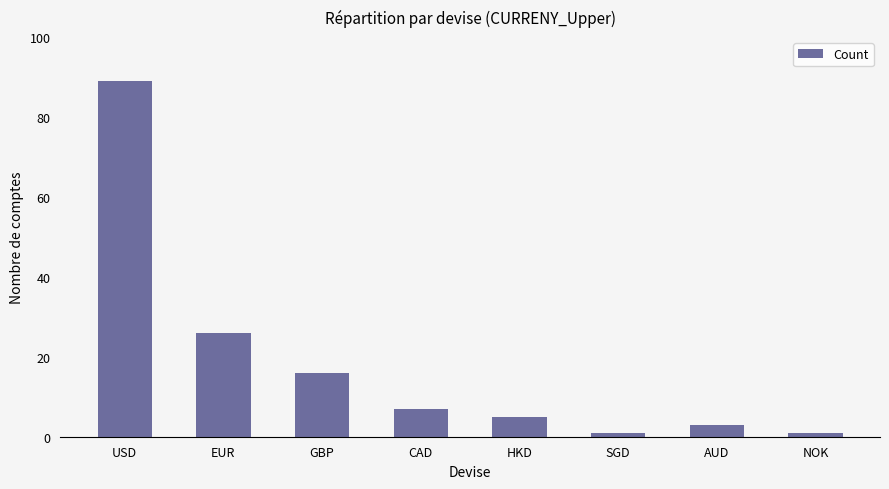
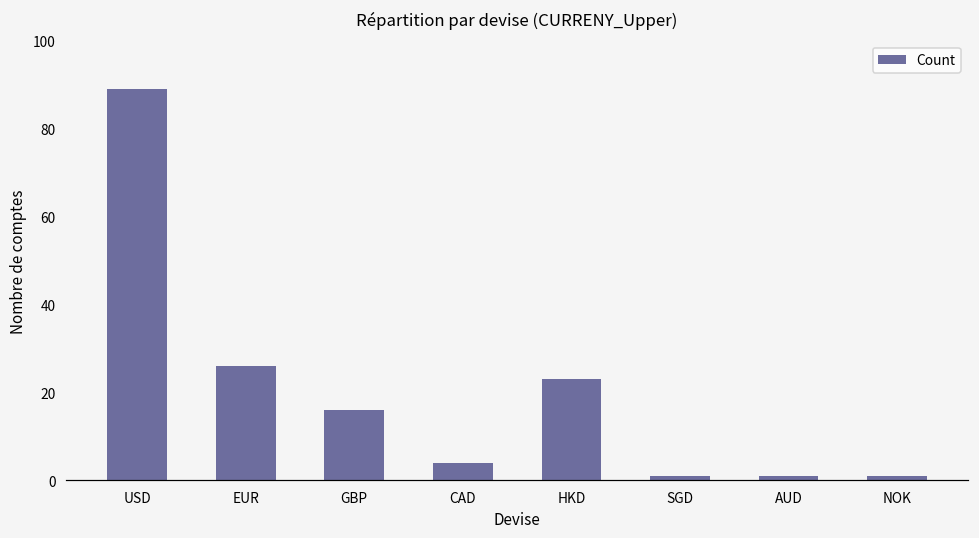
  {
    "USD": 89,
    "EUR": 26,
    "GBP": 16,
-   "CAD": 7,
-   "HKD": 5,
+   "CAD": 4,
+   "HKD": 23,
    "SGD": 1,
-   "AUD": 3,
+   "AUD": 1,
    "NOK": 1
  }
